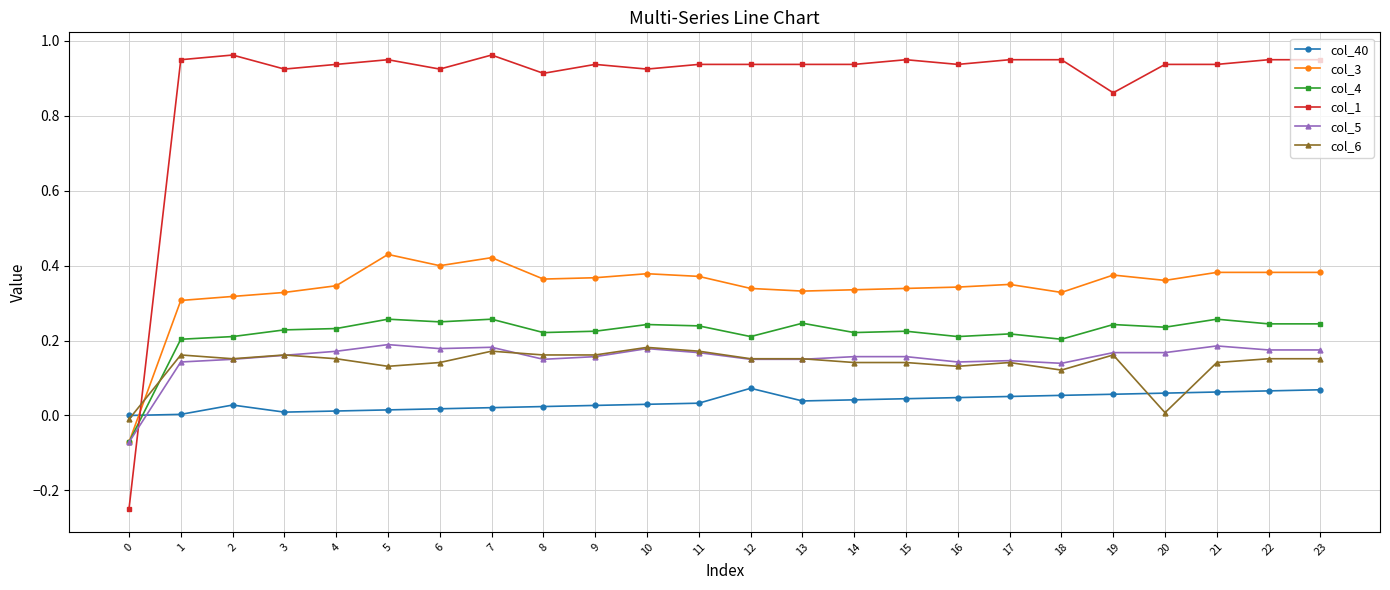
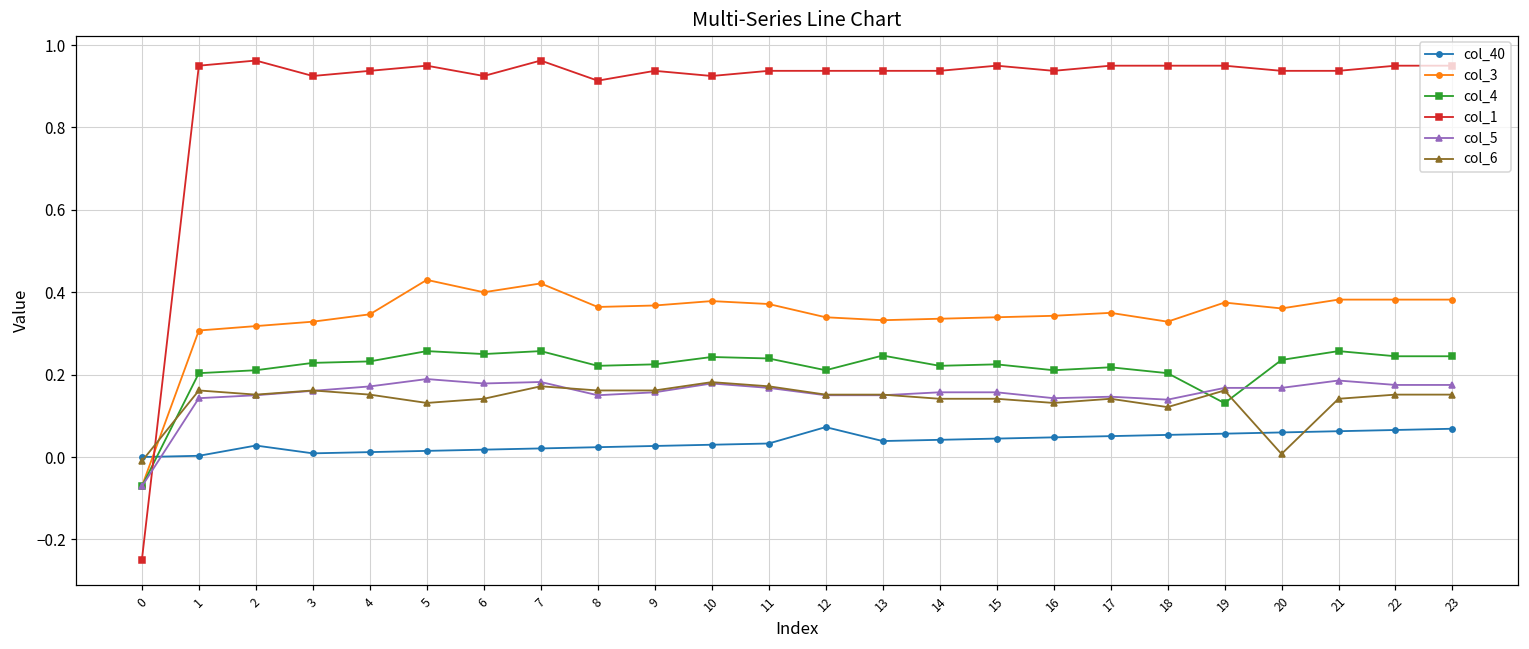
  {
    "col_40": {
      "0": 0.00,
      "1": 0.00,
      "2": 0.03,
      "3": 0.01,
      "4": 0.01,
      "5": 0.01,
      "6": 0.02,
      "7": 0.02,
      "8": 0.02,
      "9": 0.03,
      "10": 0.03,
      "11": 0.03,
      "12": 0.07,
      "13": 0.04,
      "14": 0.04,
      "15": 0.04,
      "16": 0.05,
      "17": 0.05,
      "18": 0.05,
      "19": 0.06,
      "20": 0.06,
      "21": 0.06,
      "22": 0.07,
      "23": 0.07
    },
    "col_3": {
      "1": 0.31,
      "2": 0.32,
      "3": 0.33,
      "4": 0.35,
      "5": 0.43,
      "6": 0.40,
      "7": 0.42,
      "8": 0.36,
      "9": 0.37,
      "10": 0.38,
      "11": 0.37,
      "12": 0.34,
      "13": 0.33,
      "14": 0.34,
      "15": 0.34,
      "16": 0.34,
      "17": 0.35,
      "18": 0.33,
      "19": 0.38,
      "20": 0.36,
      "21": 0.38,
      "22": 0.38,
      "23": 0.38
    },
    "col_4": {
      "1": 0.20,
      "2": 0.21,
      "3": 0.23,
      "4": 0.23,
      "5": 0.26,
      "6": 0.25,
      "7": 0.26,
      "8": 0.22,
      "9": 0.23,
      "10": 0.24,
      "11": 0.24,
      "12": 0.21,
      "13": 0.25,
      "14": 0.22,
      "15": 0.23,
      "16": 0.21,
      "17": 0.22,
      "18": 0.20,
-     "19": 0.24,
+     "19": 0.13,
      "20": 0.24,
      "21": 0.26,
      "22": 0.24,
      "23": 0.24
    },
    "col_1": {
      "0": -0.25,
      "1": 0.95,
      "2": 0.96,
      "3": 0.93,
      "4": 0.94,
      "5": 0.95,
      "6": 0.93,
      "7": 0.96,
      "8": 0.91,
      "9": 0.94,
      "10": 0.93,
      "11": 0.94,
      "12": 0.94,
      "13": 0.94,
      "14": 0.94,
      "15": 0.95,
      "16": 0.94,
      "17": 0.95,
      "18": 0.95,
-     "19": 0.86,
+     "19": 0.95,
      "20": 0.94,
      "21": 0.94,
      "22": 0.95
    },
    "col_5": {
      "1": 0.14,
      "4": 0.17,
      "5": 0.19,
      "6": 0.18,
      "7": 0.18,
      "8": 0.15,
      "14": 0.16,
      "15": 0.16,
      "16": 0.14,
      "18": 0.14,
      "20": 0.17,
      "21": 0.19,
      "22": 0.18,
      "23": 0.18
    },
    "col_6": {
      "0": -0.01,
      "1": 0.16,
      "4": 0.15,
      "5": 0.13,
      "6": 0.14,
      "7": 0.17,
      "8": 0.16,
      "14": 0.14,
      "15": 0.14,
      "16": 0.13,
      "18": 0.12,
      "20": 0.01,
      "21": 0.14,
      "22": 0.15,
      "23": 0.15
    }
  }
